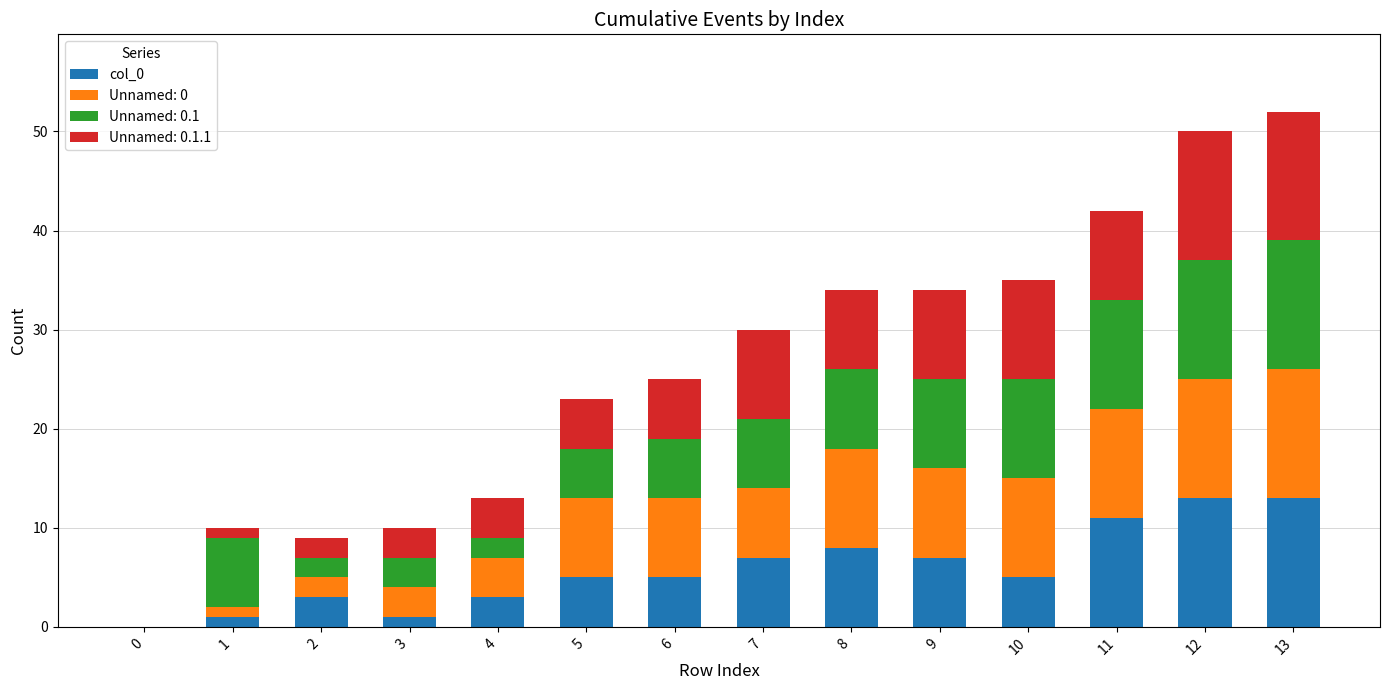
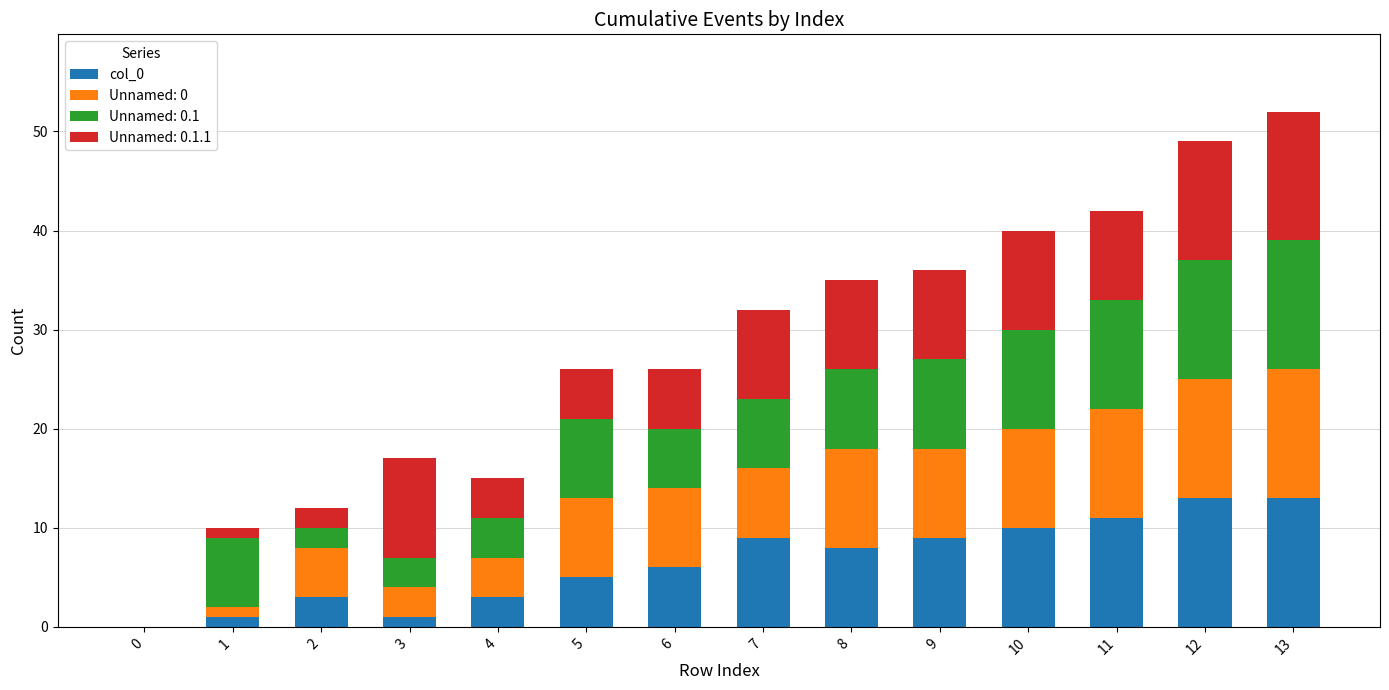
  {
    "col_0": {
      "0": 0,
      "1": 1,
      "2": 3,
      "3": 1,
      "4": 3,
      "5": 5,
-     "6": 5,
-     "7": 7,
+     "6": 6,
+     "7": 9,
      "8": 8,
-     "9": 7,
-     "10": 5,
+     "9": 9,
+     "10": 10,
      "11": 11,
      "12": 13,
      "13": 13
    },
    "Unnamed: 0": {
      "0": 0,
      "1": 1,
-     "2": 2,
+     "2": 5,
      "3": 3,
      "4": 4,
      "5": 8,
      "6": 8,
      "7": 7,
      "8": 10,
      "9": 9,
      "10": 10,
      "11": 11,
      "12": 12,
      "13": 13
    },
    "Unnamed: 0.1": {
      "0": 0,
      "1": 7,
      "2": 2,
      "3": 3,
-     "4": 2,
-     "5": 5,
+     "4": 4,
+     "5": 8,
      "6": 6,
      "7": 7,
      "8": 8,
      "9": 9,
      "10": 10,
      "11": 11,
      "12": 12,
      "13": 13
    },
    "Unnamed: 0.1.1": {
      "0": 0,
      "1": 1,
      "2": 2,
-     "3": 3,
+     "3": 10,
      "4": 4,
      "5": 5,
      "6": 6,
      "7": 9,
-     "8": 8,
+     "8": 9,
      "9": 9,
      "10": 10,
      "11": 9,
-     "12": 13,
+     "12": 12,
      "13": 13
    }
  }
